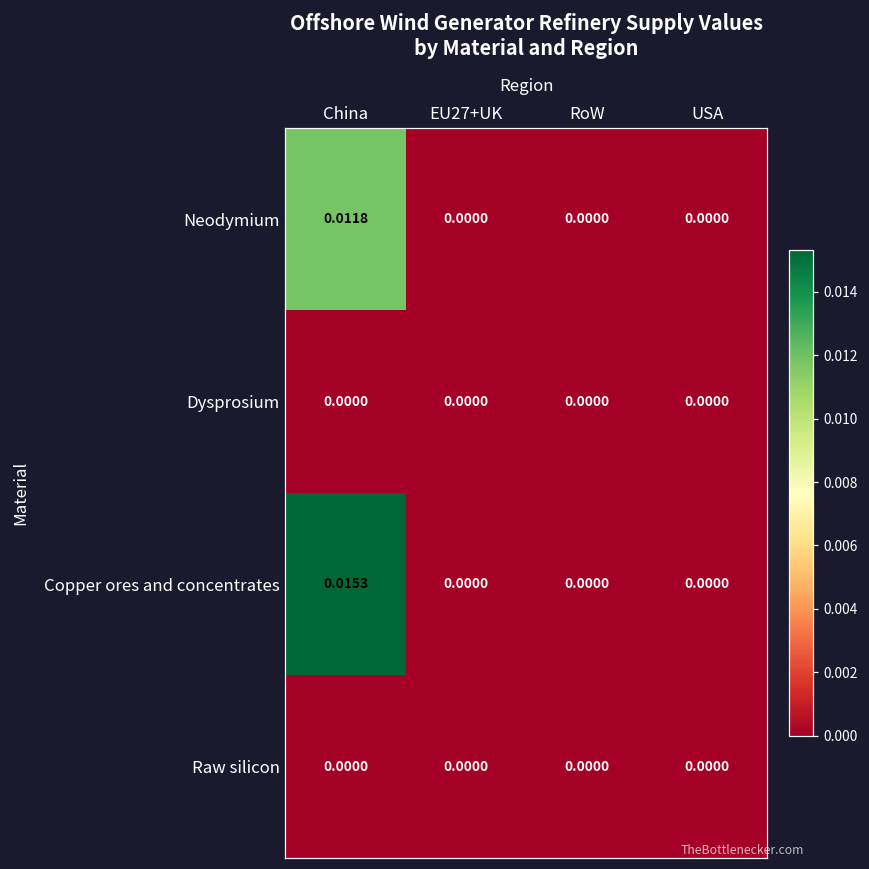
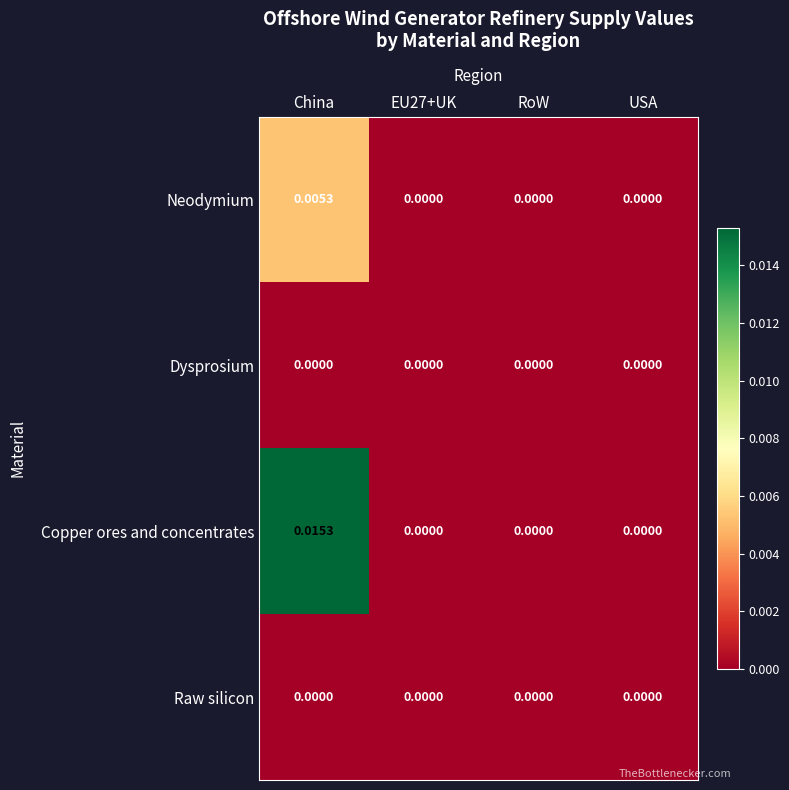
  {
    "Neodymium": {
-     "China": 0.0118,
+     "China": 0.0053,
      "EU27+UK": 0.0000,
      "RoW": 0.0000,
      "USA": 0.0000
    },
    "Dysprosium": {
      "China": 0.0000,
      "EU27+UK": 0.0000,
      "RoW": 0.0000,
      "USA": 0.0000
    },
    "Copper ores and concentrates": {
      "China": 0.0153,
      "EU27+UK": 0.0000,
      "RoW": 0.0000,
      "USA": 0.0000
    },
    "Raw silicon": {
      "China": 0.0000,
      "EU27+UK": 0.0000,
      "RoW": 0.0000,
      "USA": 0.0000
    }
  }
